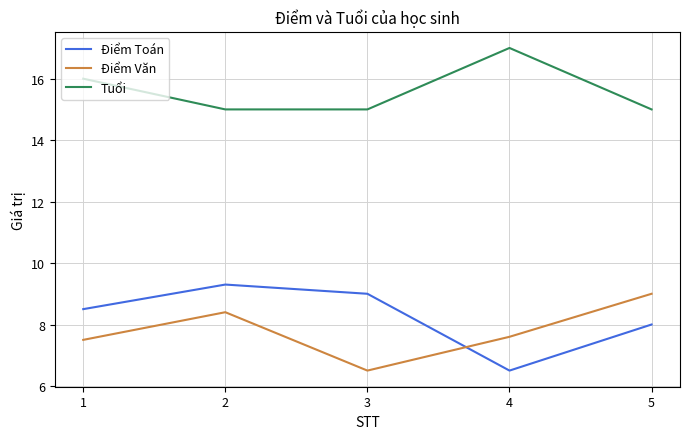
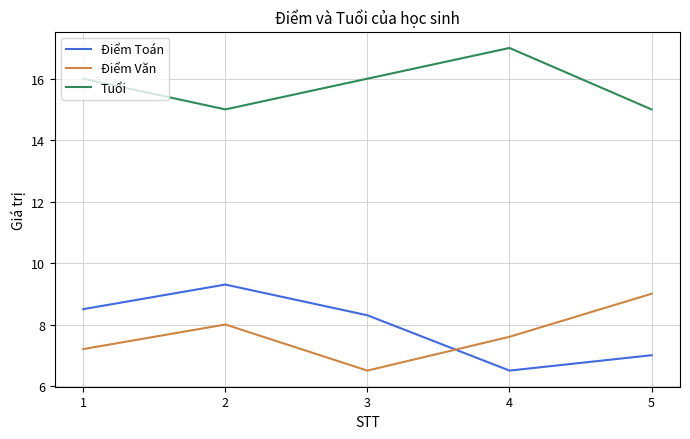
  {
    "Điểm Toán": {
      "1": 8.5,
      "2": 9.3,
-     "3": 9.0,
+     "3": 8.3,
      "4": 6.5,
-     "5": 8
+     "5": 7
    },
    "Điểm Văn": {
-     "1": 7.5,
-     "2": 8.4,
+     "1": 7.2,
+     "2": 8.0,
      "3": 6.5,
      "4": 7.6,
      "5": 9.0
    },
    "Tuổi": {
      "2": 15,
-     "3": 15,
+     "3": 16,
      "4": 17,
      "5": 15
    }
  }
